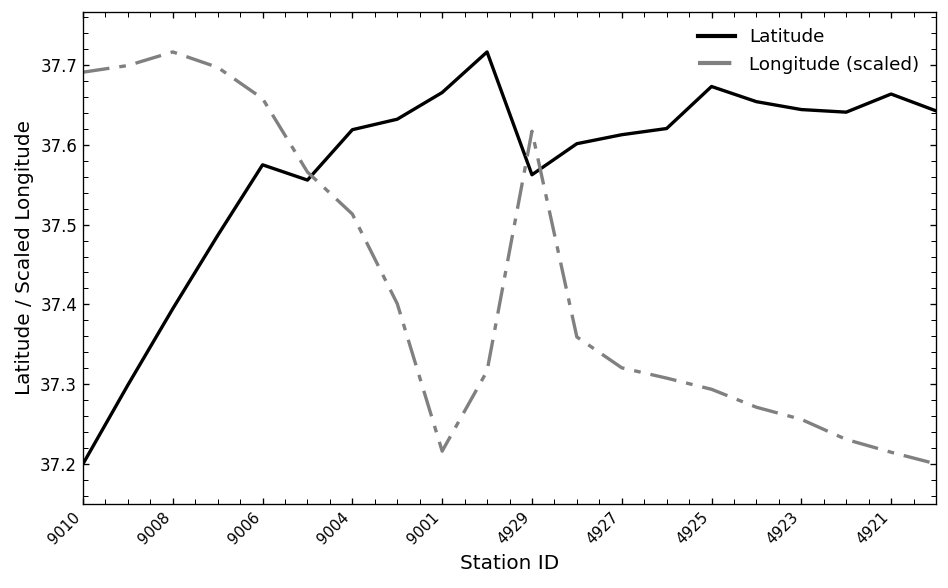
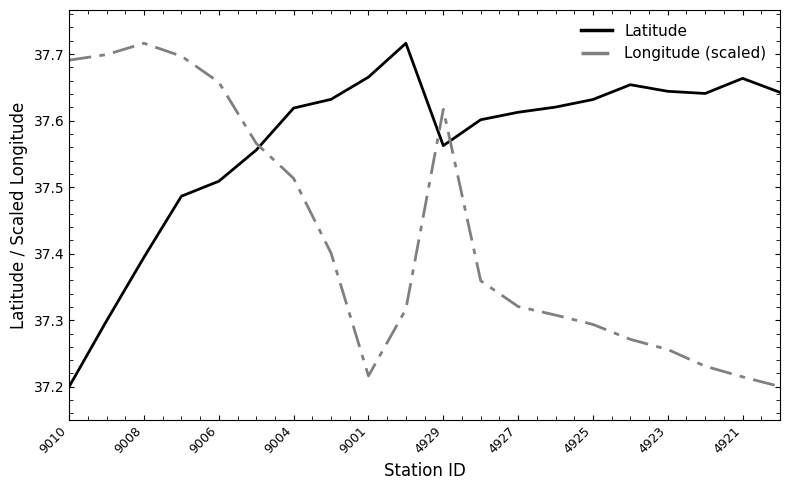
  {
    "Latitude": {
      "9010": 37.20,
      "9008": 37.39,
-     "9006": 37.57,
+     "9006": 37.51,
      "9004": 37.62,
      "9001": 37.67,
      "4929": 37.56,
      "4927": 37.61,
-     "4925": 37.67,
+     "4925": 37.63,
      "4923": 37.64,
      "4921": 37.66
    },
    "Longitude (scaled)": {
      "9010": 37.69,
      "9008": 37.72,
      "9006": 37.66,
      "9004": 37.51,
      "9001": 37.22,
      "4929": 37.62,
      "4927": 37.32,
      "4925": 37.29,
      "4923": 37.26,
      "4921": 37.21
    }
  }
